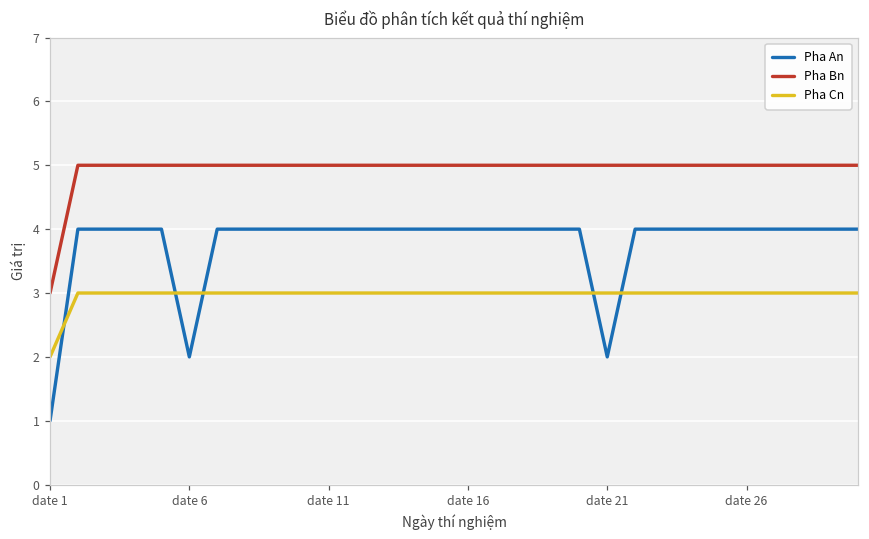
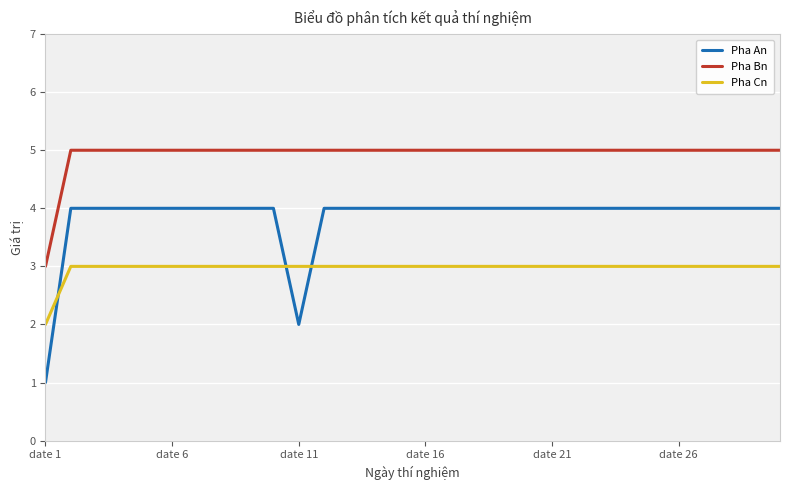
  {
    "Pha An": {
      "date 1": 1,
-     "date 6": 2,
-     "date 11": 4,
+     "date 6": 4,
+     "date 11": 2,
      "date 16": 4,
-     "date 21": 2,
+     "date 21": 4,
      "date 26": 4
    },
    "Pha Bn": {
      "date 1": 3,
      "date 6": 5,
      "date 11": 5,
      "date 16": 5,
      "date 21": 5,
      "date 26": 5
    },
    "Pha Cn": {
      "date 1": 2,
      "date 6": 3,
      "date 11": 3,
      "date 16": 3,
      "date 21": 3,
      "date 26": 3
    }
  }
